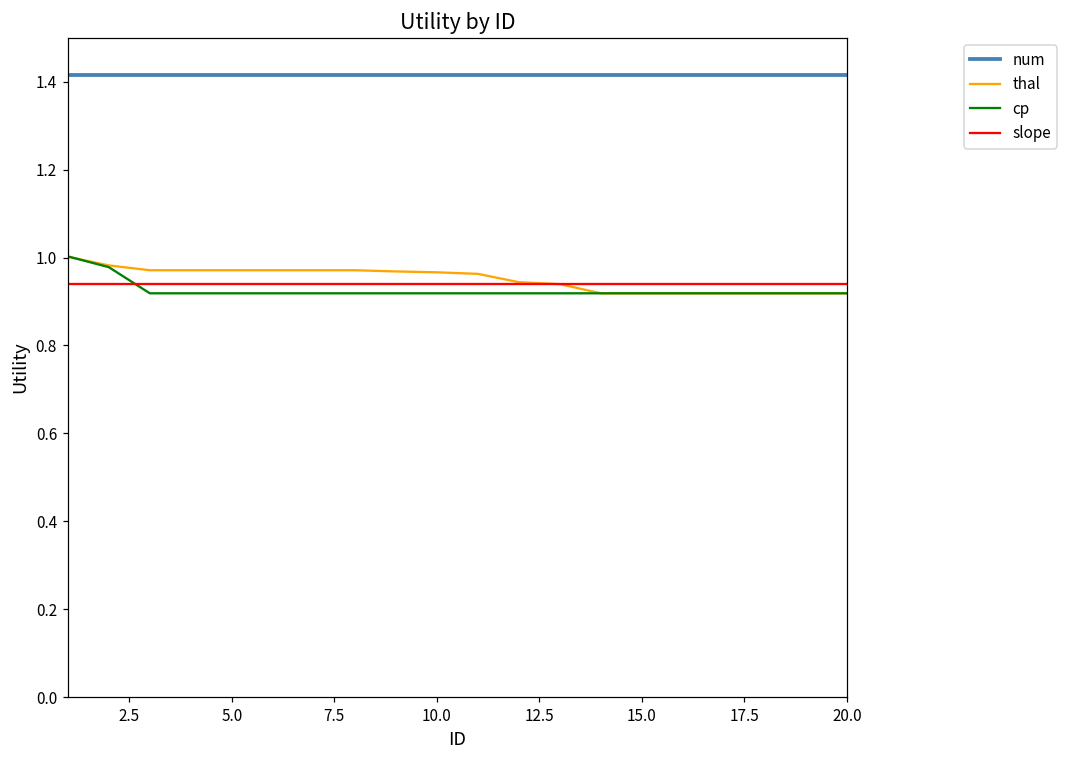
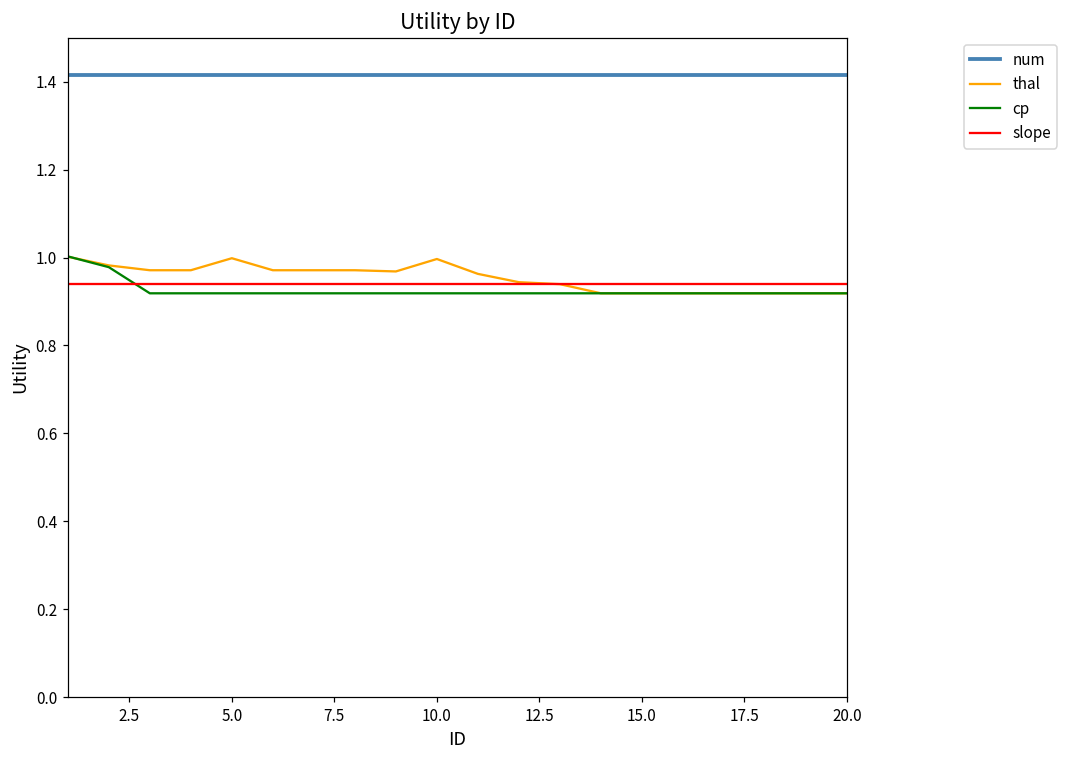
  {
    "num": {
      "5.0": 1.41,
      "10.0": 1.41,
      "15.0": 1.41,
      "20.0": 1.41
    },
    "thal": {
-     "5.0": 0.97,
-     "10.0": 0.97
+     "5.0": 1.00,
+     "10.0": 1.00
    },
    "cp": {
      "5.0": 0.92,
      "10.0": 0.92
    },
    "slope": {
      "5.0": 0.94,
      "10.0": 0.94,
      "15.0": 0.94,
      "20.0": 0.94
    }
  }
